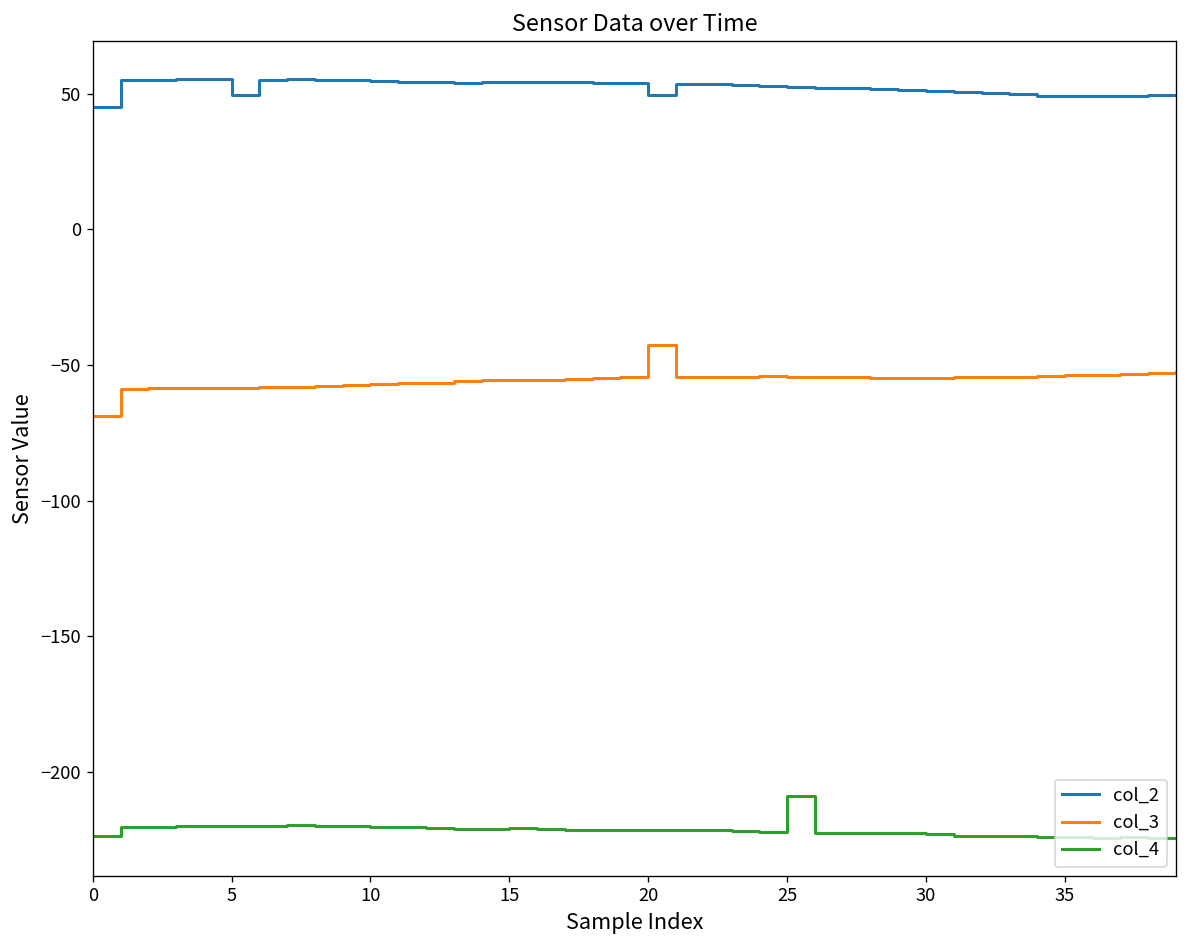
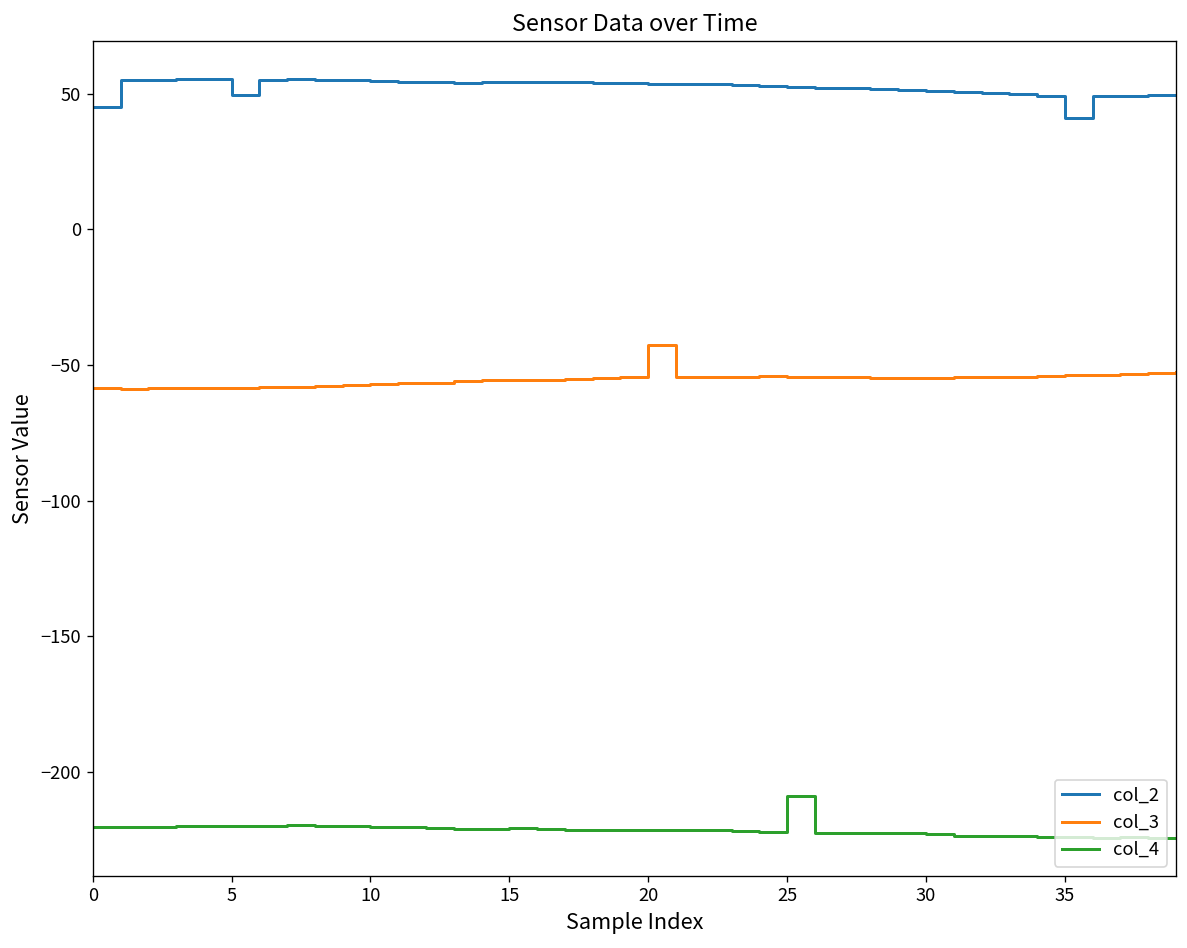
  {
    "col_2": {
      "0": 45,
      "5": 50,
      "10": 55,
      "15": 54,
-     "20": 49,
+     "20": 54,
      "25": 53,
      "30": 51,
-     "35": 49
+     "35": 41
    },
    "col_3": {
-     "0": -69,
+     "0": -59,
      "5": -58,
      "10": -57,
      "15": -56,
      "20": -43,
      "25": -54,
      "30": -55,
      "35": -54
    },
    "col_4": {
-     "0": -224,
+     "0": -220,
      "5": -220,
      "10": -220,
      "15": -221,
      "20": -222,
      "25": -209,
      "30": -223
    }
  }
